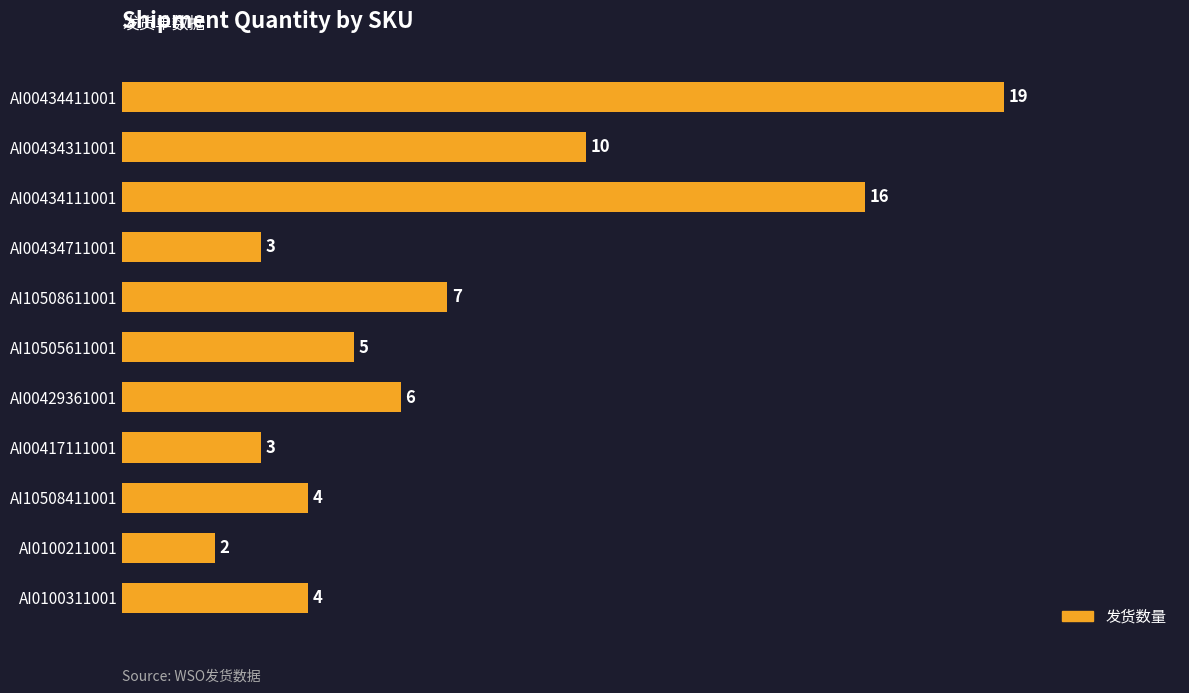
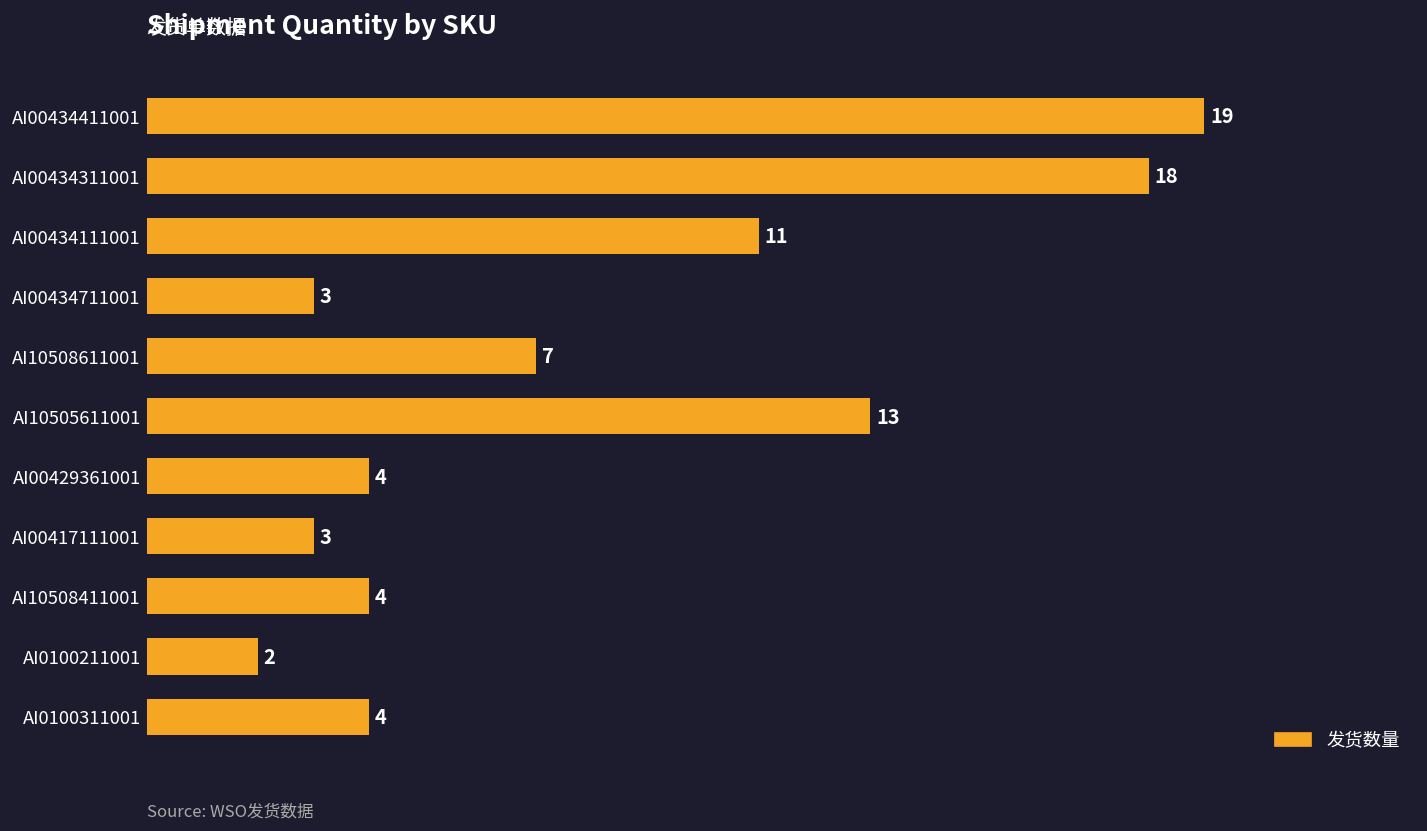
  {
    "AI00434411001": 19,
-   "AI00434311001": 10,
-   "AI00434111001": 16,
+   "AI00434311001": 18,
+   "AI00434111001": 11,
    "AI00434711001": 3,
    "AI10508611001": 7,
-   "AI10505611001": 5,
-   "AI00429361001": 6,
+   "AI10505611001": 13,
+   "AI00429361001": 4,
    "AI00417111001": 3,
    "AI10508411001": 4,
    "AI0100211001": 2,
    "AI0100311001": 4
  }
